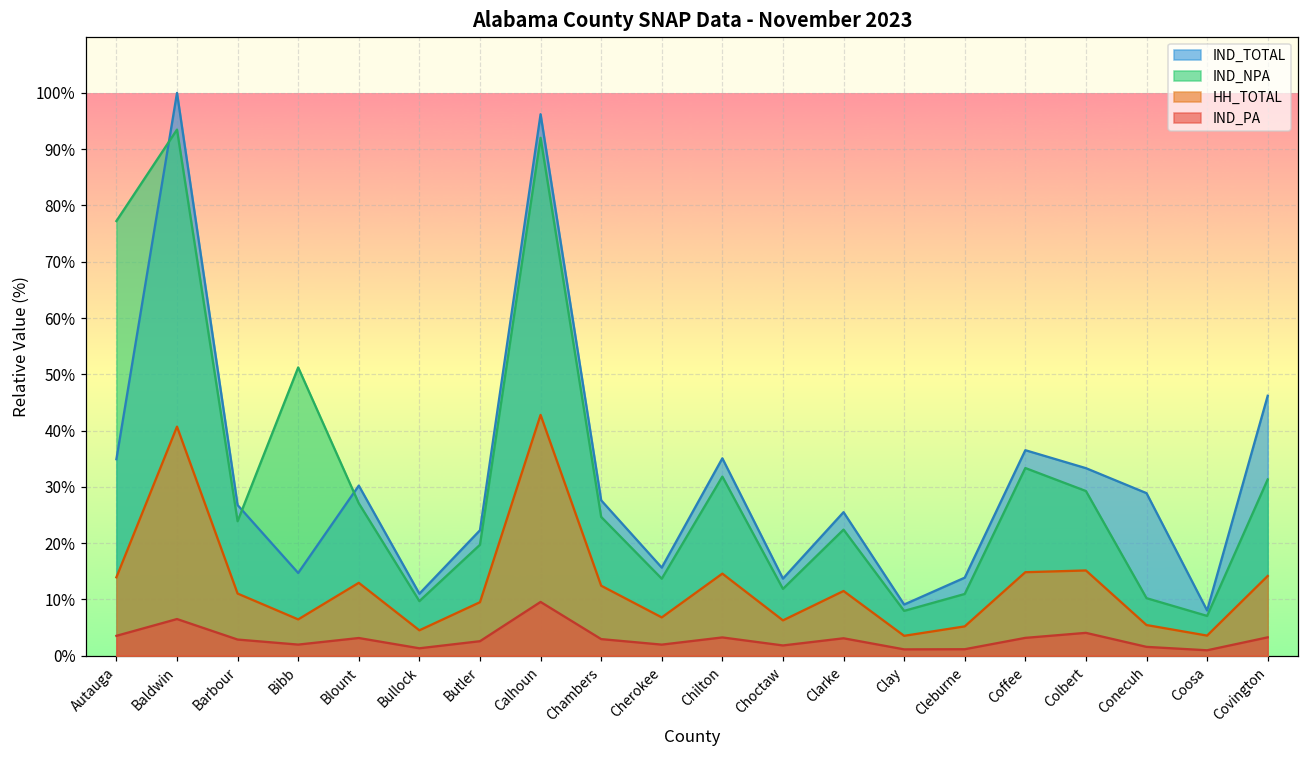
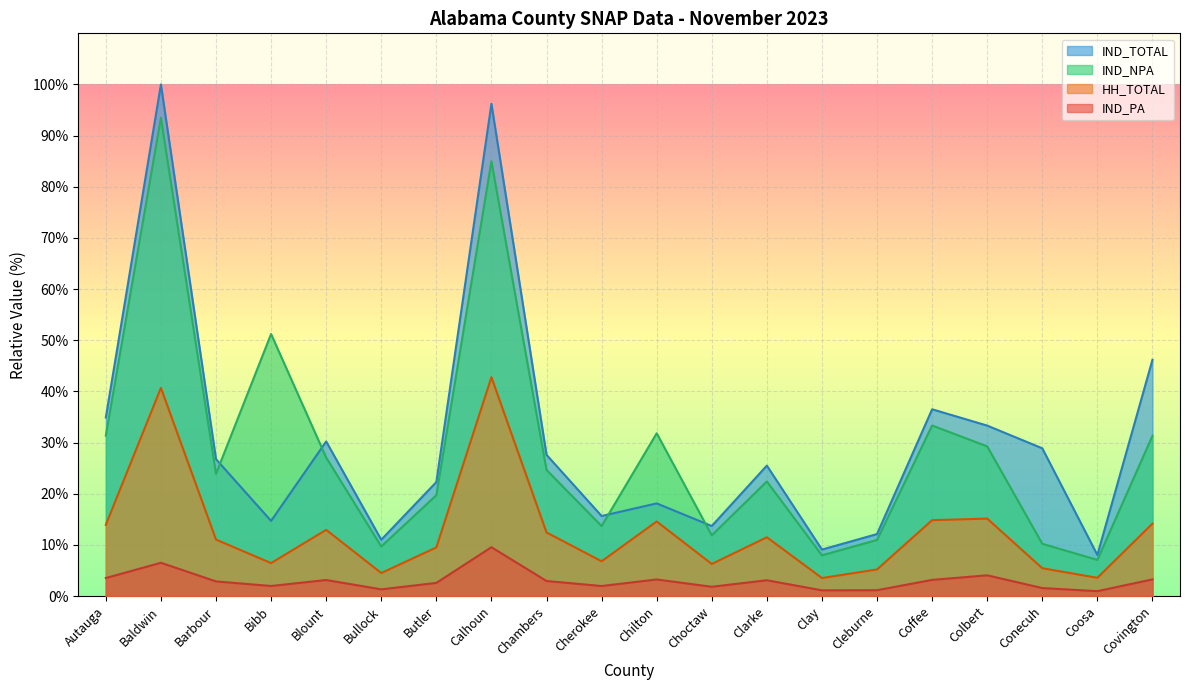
  {
    "IND_TOTAL": {
      "Autauga": "35%",
      "Baldwin": "100%",
      "Barbour": "27%",
      "Bibb": "15%",
      "Blount": "30%",
      "Bullock": "11%",
      "Butler": "22%",
      "Calhoun": "96%",
      "Chambers": "28%",
      "Cherokee": "16%",
-     "Chilton": "35%",
+     "Chilton": "18%",
      "Choctaw": "14%",
      "Clarke": "26%",
      "Clay": "9%",
-     "Cleburne": "14%",
+     "Cleburne": "12%",
      "Coffee": "37%",
      "Colbert": "33%",
      "Conecuh": "29%",
      "Coosa": "8%",
      "Covington": "46%"
    },
    "IND_NPA": {
-     "Autauga": "77%",
+     "Autauga": "31%",
      "Baldwin": "93%",
      "Barbour": "24%",
      "Bibb": "51%",
      "Blount": "27%",
      "Bullock": "10%",
      "Butler": "20%",
-     "Calhoun": "92%",
+     "Calhoun": "85%",
      "Chambers": "25%",
      "Cherokee": "14%",
      "Chilton": "32%",
      "Choctaw": "12%",
      "Clarke": "22%",
      "Clay": "8%",
      "Cleburne": "11%",
      "Coffee": "33%",
      "Colbert": "29%",
      "Conecuh": "10%",
      "Coosa": "7%",
      "Covington": "31%"
    }
  }
